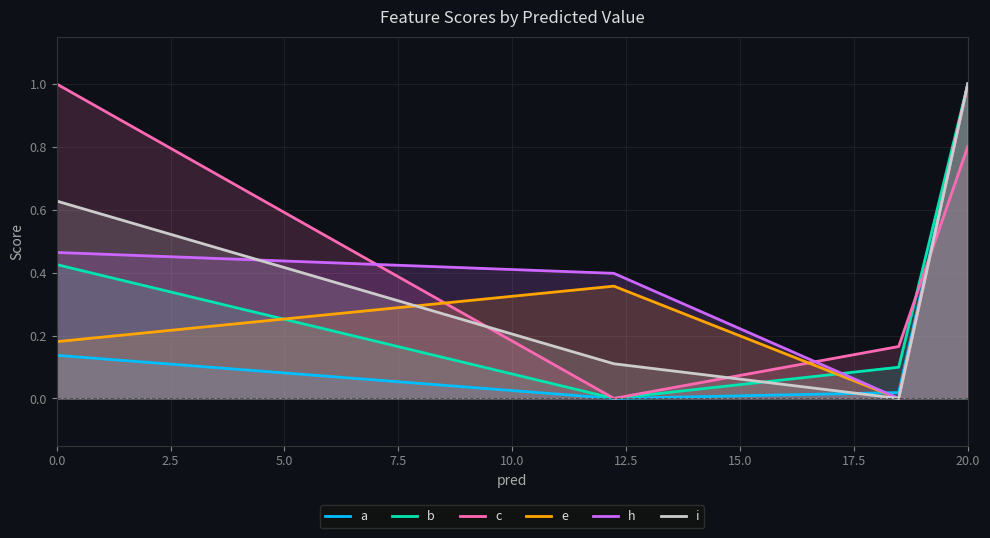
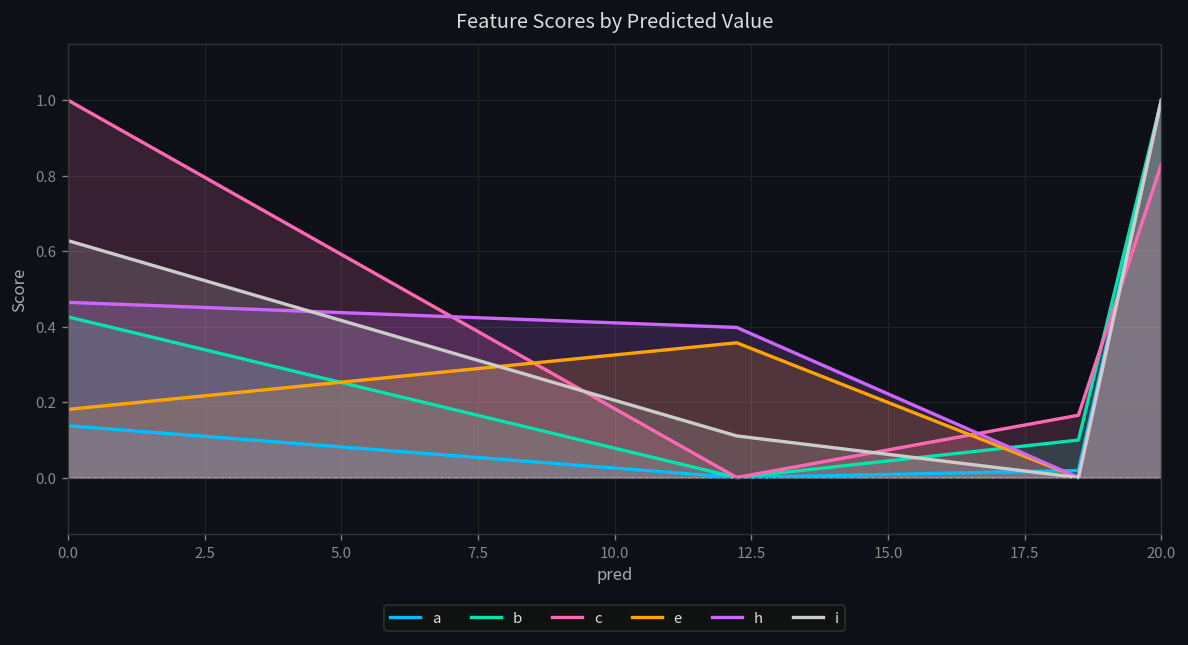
  {
    "a": {
      "0.0": 0.14
    },
    "b": {
      "0.0": 0.43
    },
    "c": {
      "0.0": 1.00,
-     "20.0": 0.80
+     "20.0": 0.83
    },
    "e": {
      "0.0": 0.18
    },
    "h": {
      "0.0": 0.46
    },
    "i": {
      "0.0": 0.63
    }
  }
